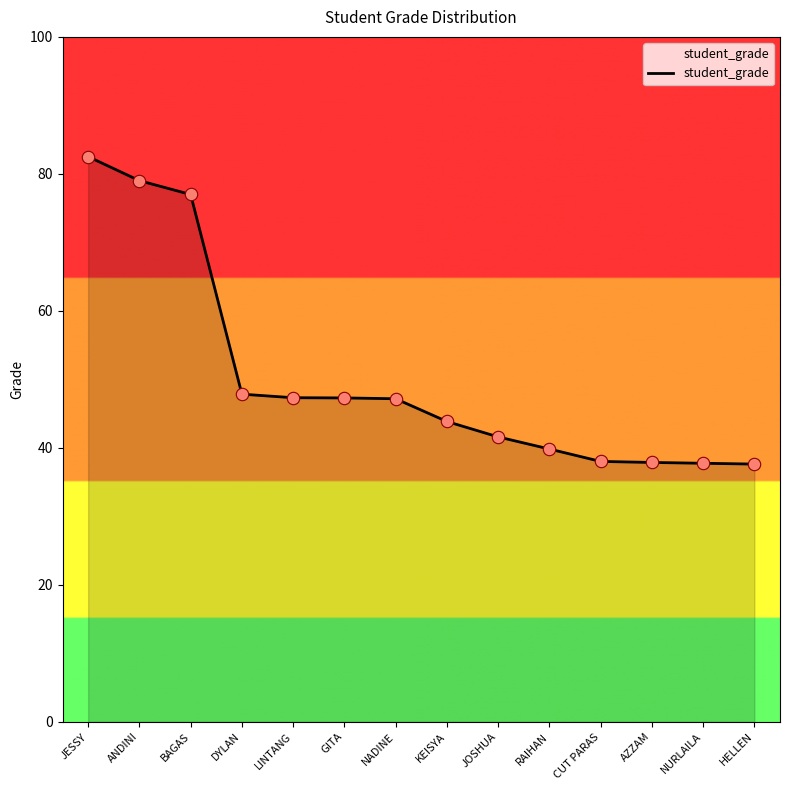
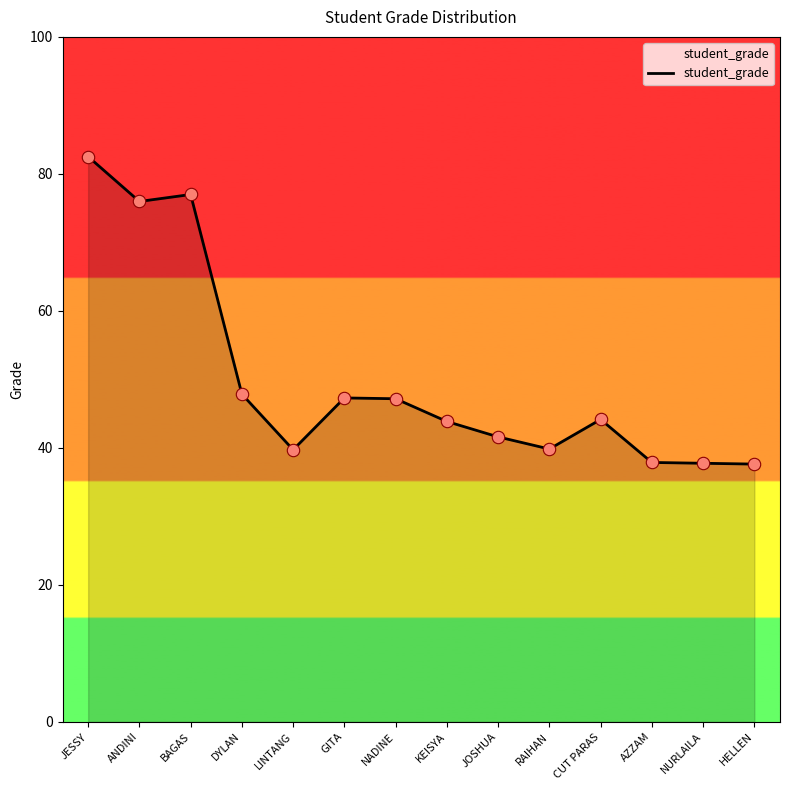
  {
    "JESSY": 83,
-   "ANDINI": 79,
+   "ANDINI": 76,
    "BAGAS": 77,
    "DYLAN": 48,
-   "LINTANG": 47,
+   "LINTANG": 40,
    "GITA": 47,
    "NADINE": 47,
    "KEISYA": 44,
    "JOSHUA": 42,
    "RAIHAN": 40,
-   "CUT PARAS": 38,
+   "CUT PARAS": 44,
    "AZZAM": 38,
    "NURLAILA": 38,
    "HELLEN": 38
  }
